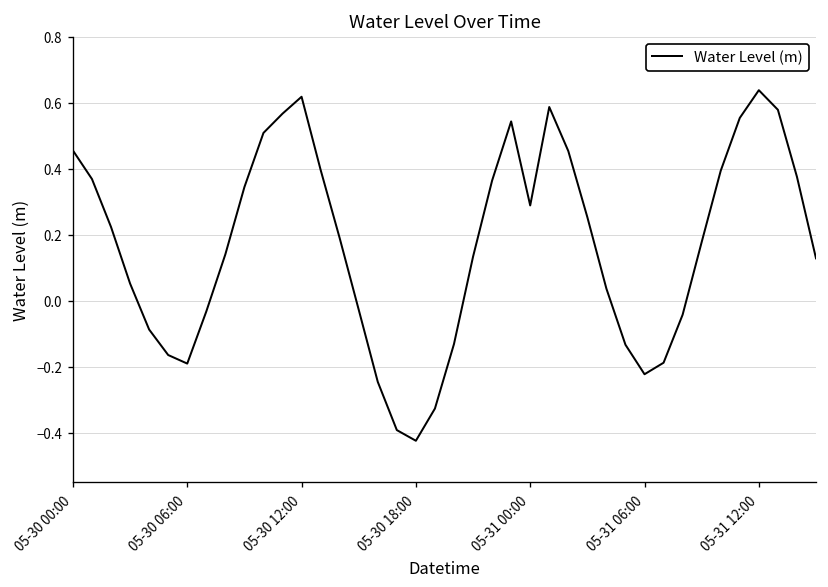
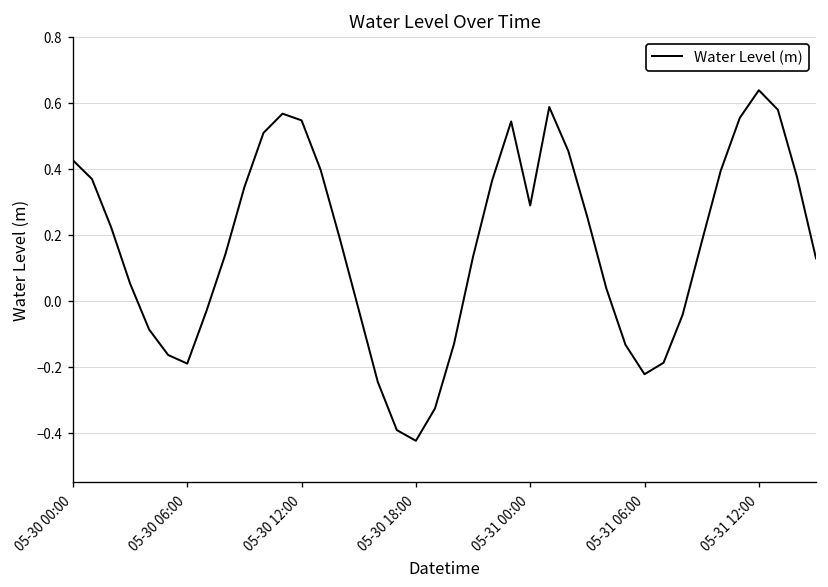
  {
-   "05-30 00:00": 0.46,
+   "05-30 00:00": 0.43,
    "05-30 06:00": -0.19,
-   "05-30 12:00": 0.62,
+   "05-30 12:00": 0.55,
    "05-30 18:00": -0.42,
    "05-31 00:00": 0.29,
    "05-31 06:00": -0.22,
    "05-31 12:00": 0.64
  }
